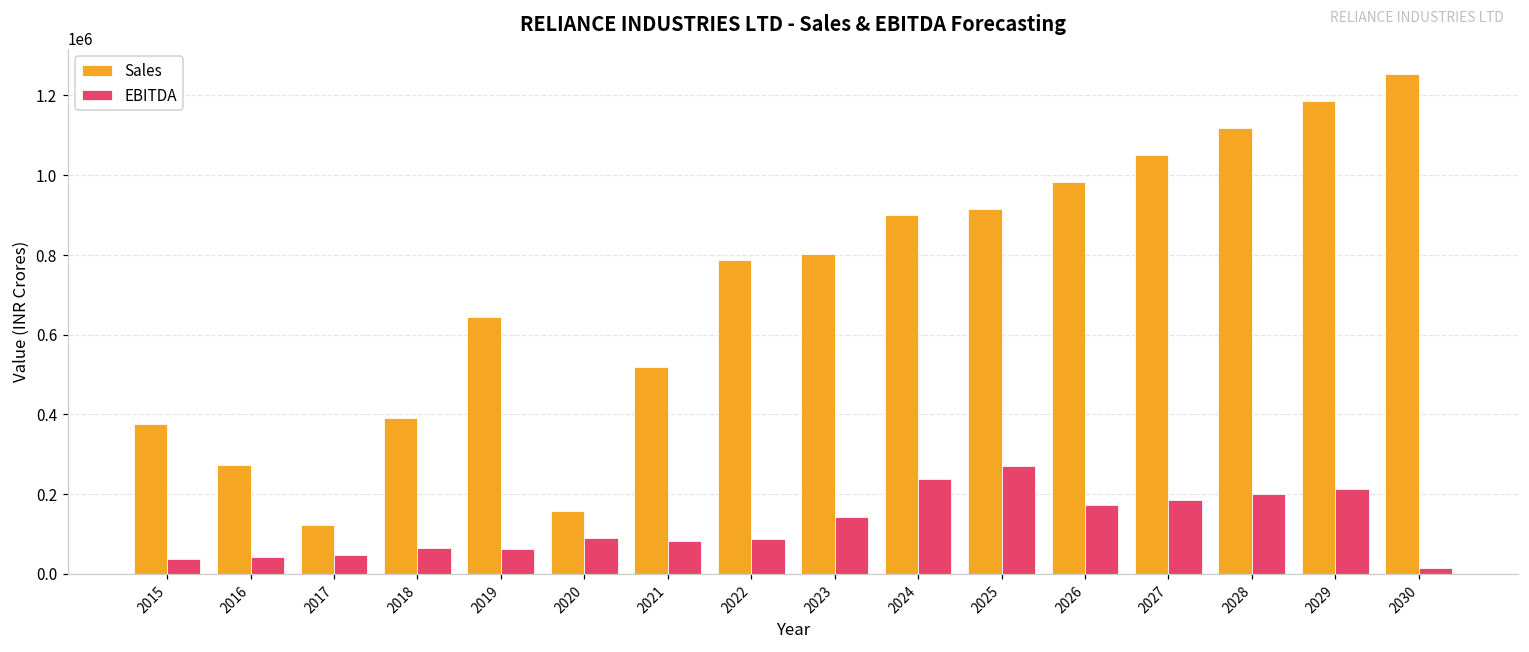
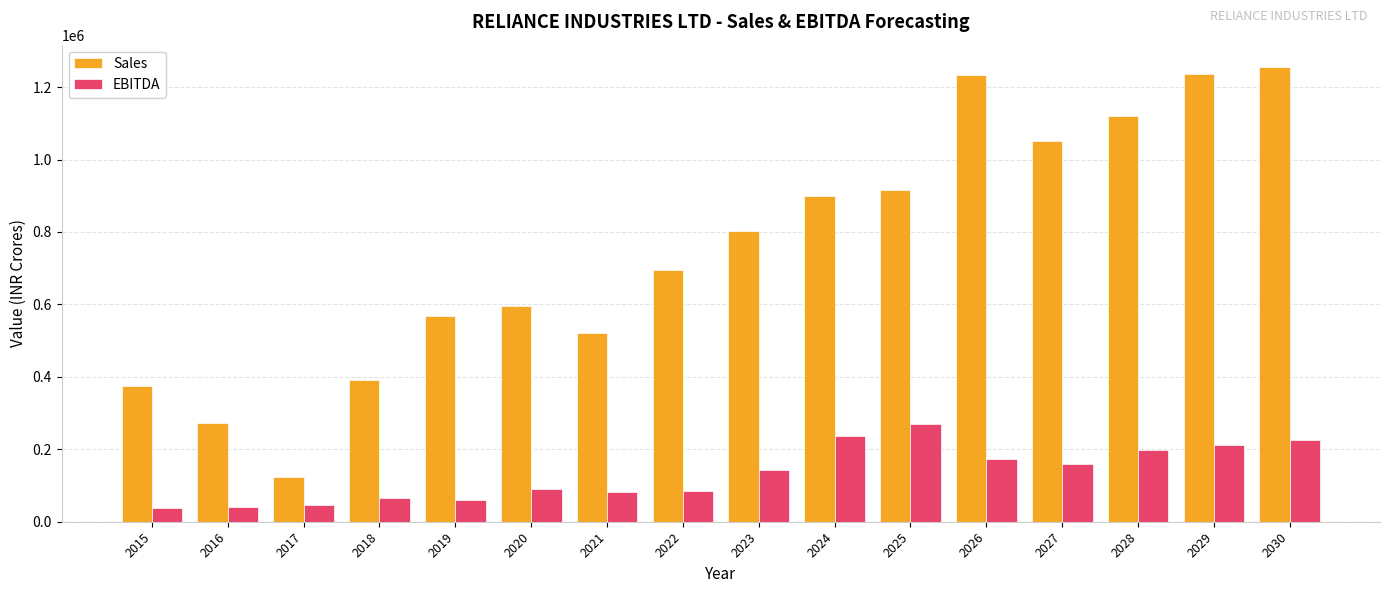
  {
    "Sales": {
      "2015": 370000,
      "2016": 270000,
      "2017": 120000,
      "2018": 390000,
-     "2019": 640000,
-     "2020": 160000,
+     "2019": 570000,
+     "2020": 600000,
      "2021": 520000,
-     "2022": 790000,
+     "2022": 690000,
      "2023": 800000,
      "2024": 900000,
      "2025": 920000,
-     "2026": 980000,
+     "2026": 1230000,
      "2027": 1050000,
      "2028": 1120000,
-     "2029": 1190000,
+     "2029": 1230000,
      "2030": 1250000
    },
    "EBITDA": {
      "2015": 40000,
      "2016": 40000,
      "2017": 50000,
      "2018": 60000,
      "2019": 60000,
      "2020": 90000,
      "2021": 80000,
      "2022": 90000,
      "2023": 140000,
      "2024": 240000,
      "2025": 270000,
      "2026": 170000,
-     "2027": 190000,
+     "2027": 160000,
      "2028": 200000,
      "2029": 210000,
-     "2030": 10000
+     "2030": 230000
    }
  }
